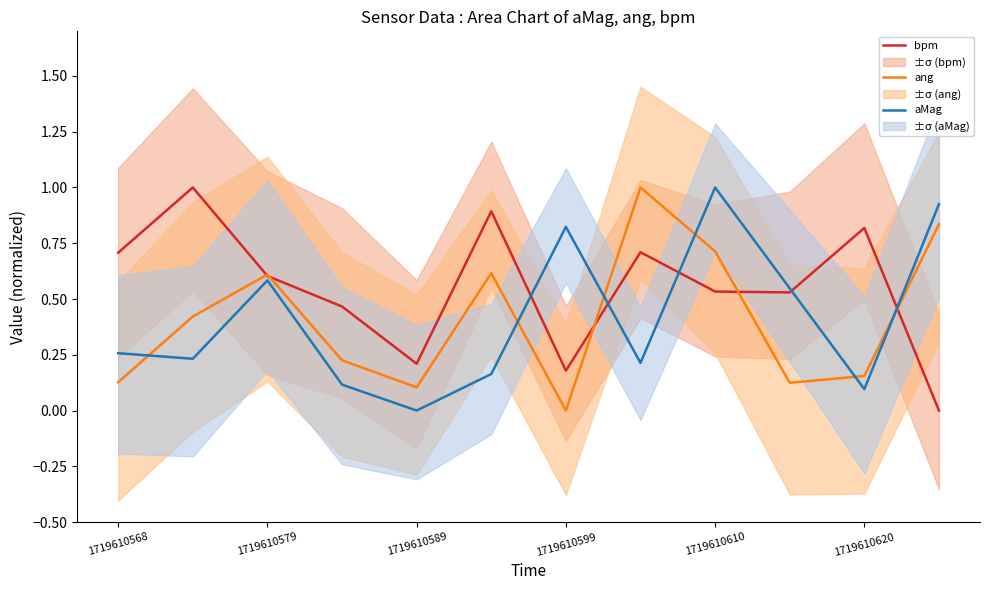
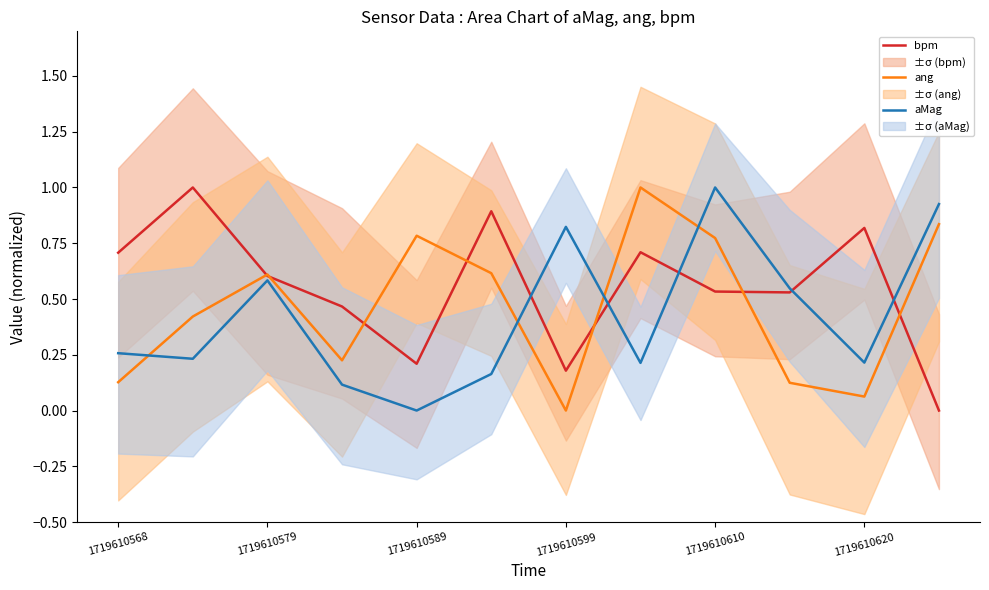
  {
    "bpm": {
      "1719610568": 0.71,
      "1719610589": 0.21,
      "1719610599": 0.18,
      "1719610610": 0.53,
      "1719610620": 0.82
    },
    "ang": {
      "1719610568": 0.13,
-     "1719610589": 0.10,
+     "1719610589": 0.78,
      "1719610599": 0.00,
-     "1719610610": 0.71,
-     "1719610620": 0.15
+     "1719610610": 0.77,
+     "1719610620": 0.06
    },
    "aMag": {
      "1719610568": 0.26,
      "1719610579": 0.58,
      "1719610589": 0.00,
      "1719610599": 0.82,
      "1719610610": 1.00,
-     "1719610620": 0.10
+     "1719610620": 0.21
    }
  }
